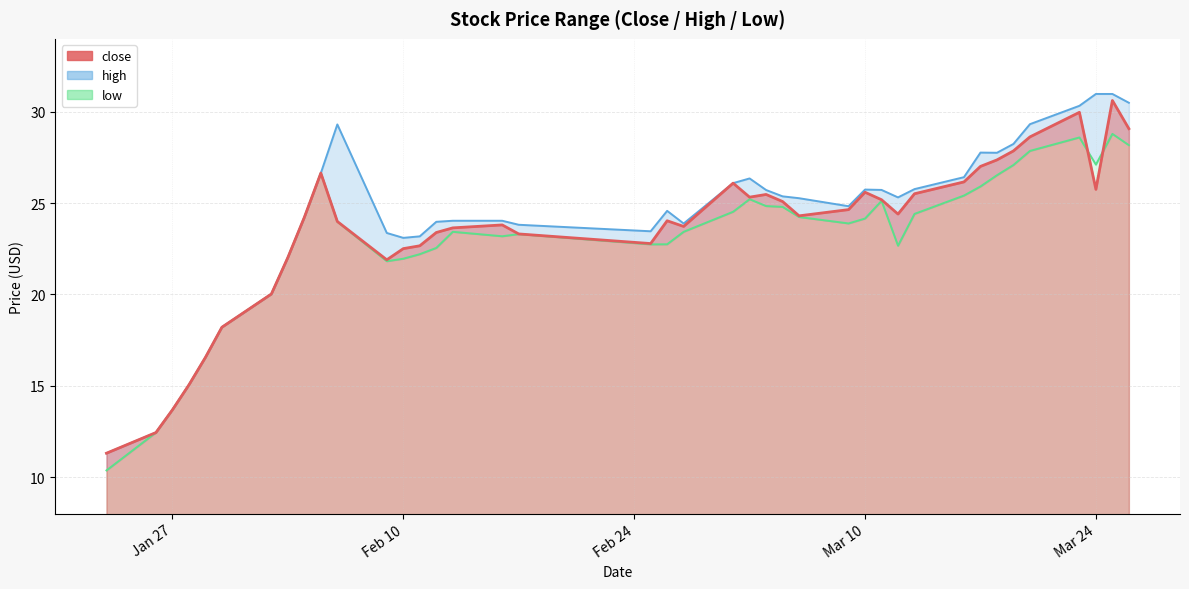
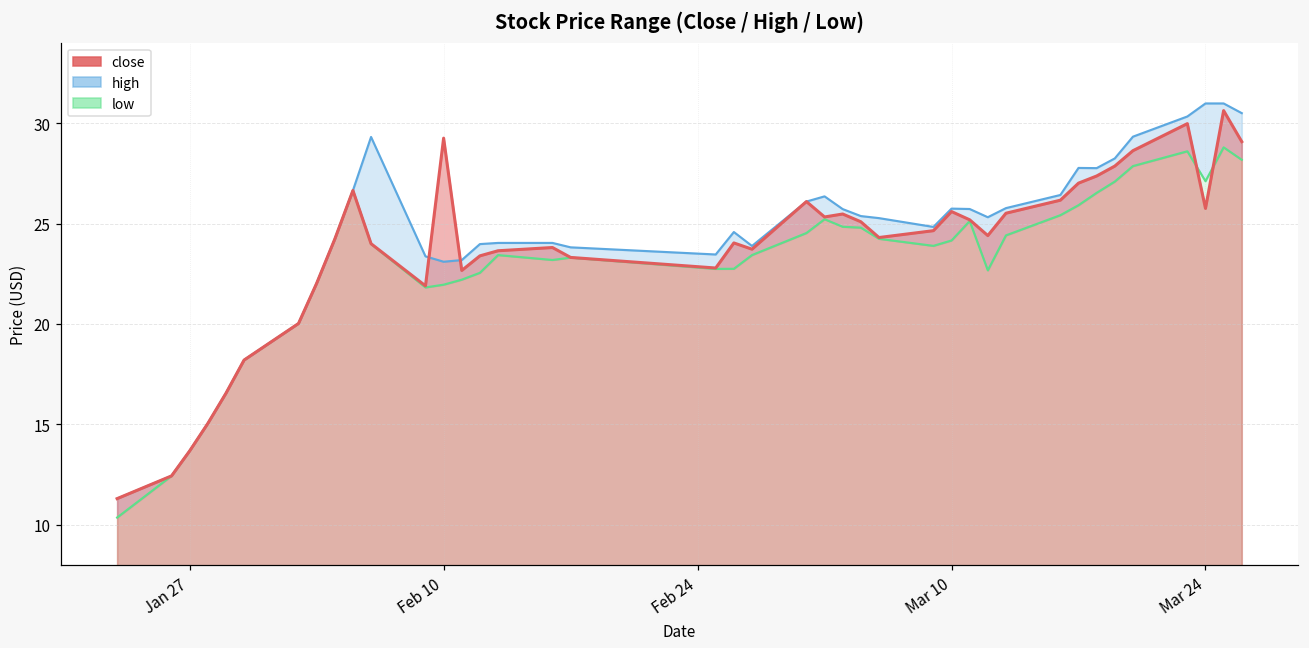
  {
    "close": {
-     "Feb 10": 22.5,
+     "Feb 10": 29.3,
      "Mar 10": 25.6,
      "Mar 24": 25.8
    }
  }
